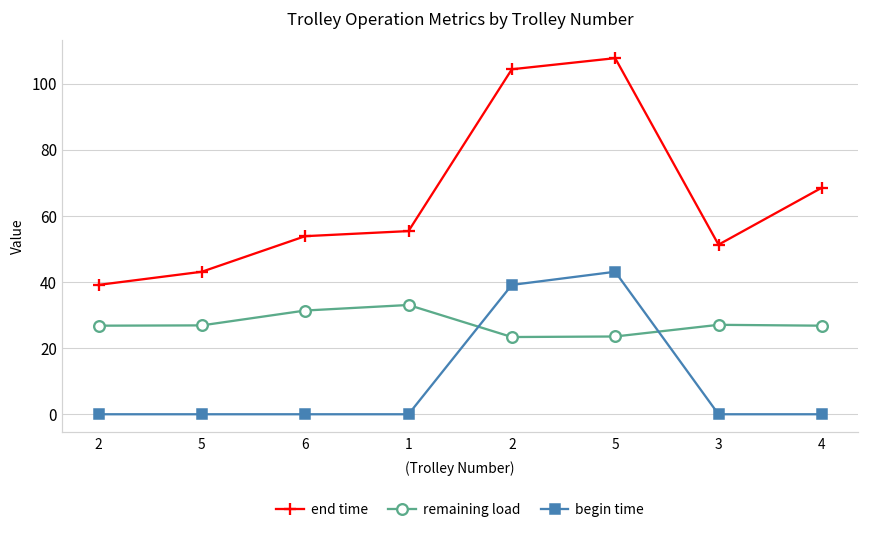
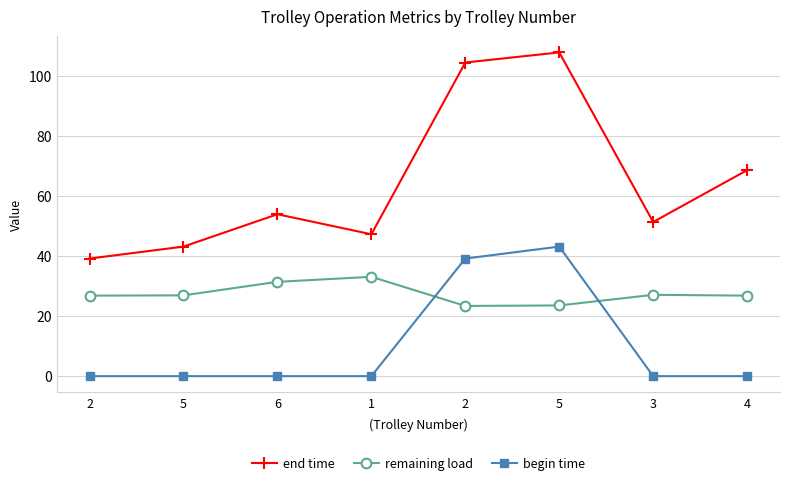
  {
    "end time": {
      "6": 54,
-     "1": 55,
+     "1": 47,
      "3": 51,
      "4": 69
    },
    "remaining load": {
      "6": 31,
      "1": 33,
      "3": 27,
      "4": 27
    },
    "begin time": {
      "6": 0,
      "1": 0,
      "3": 0,
      "4": 0
    }
  }
